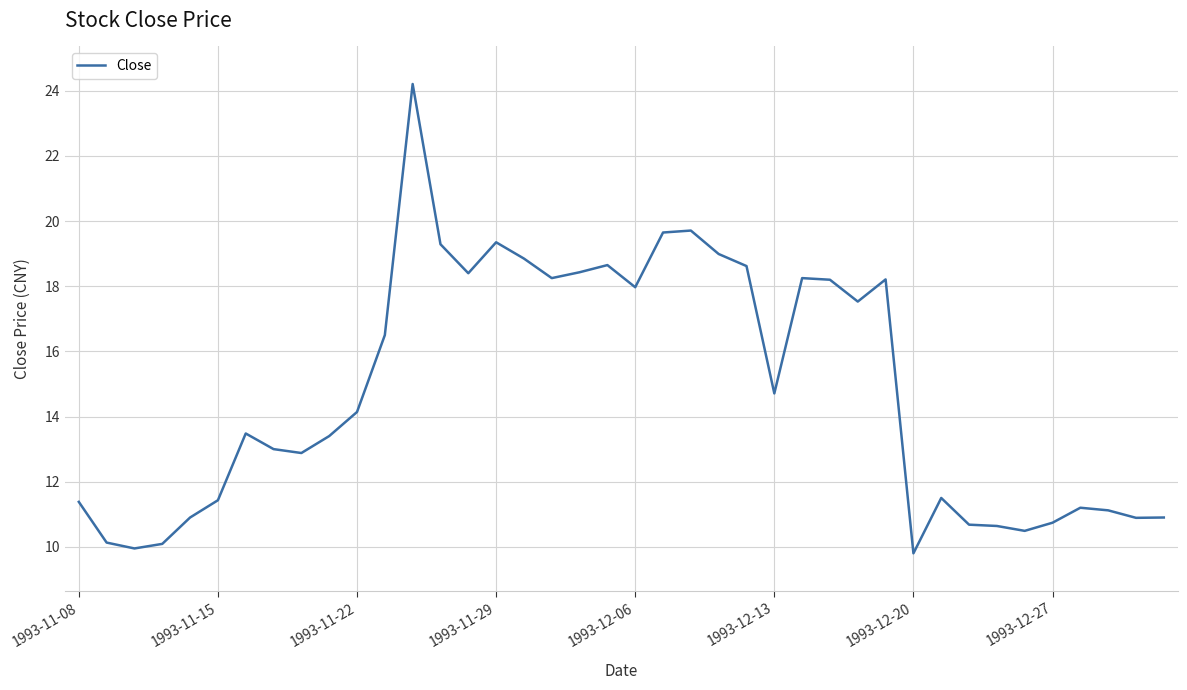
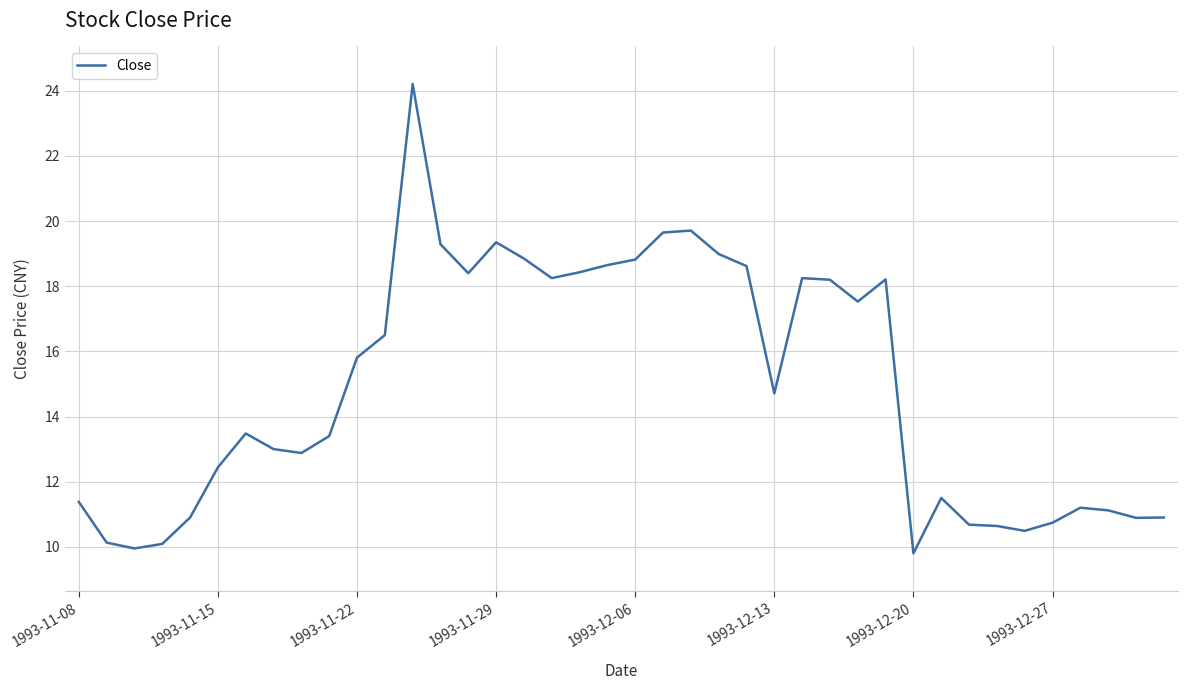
  {
    "1993-11-08": 11.4,
-   "1993-11-15": 11.4,
-   "1993-11-22": 14.1,
+   "1993-11-15": 12.4,
+   "1993-11-22": 15.8,
    "1993-11-29": 19.4,
-   "1993-12-06": 18.0,
+   "1993-12-06": 18.8,
    "1993-12-13": 14.7,
    "1993-12-20": 9.8,
    "1993-12-27": 10.7
  }
